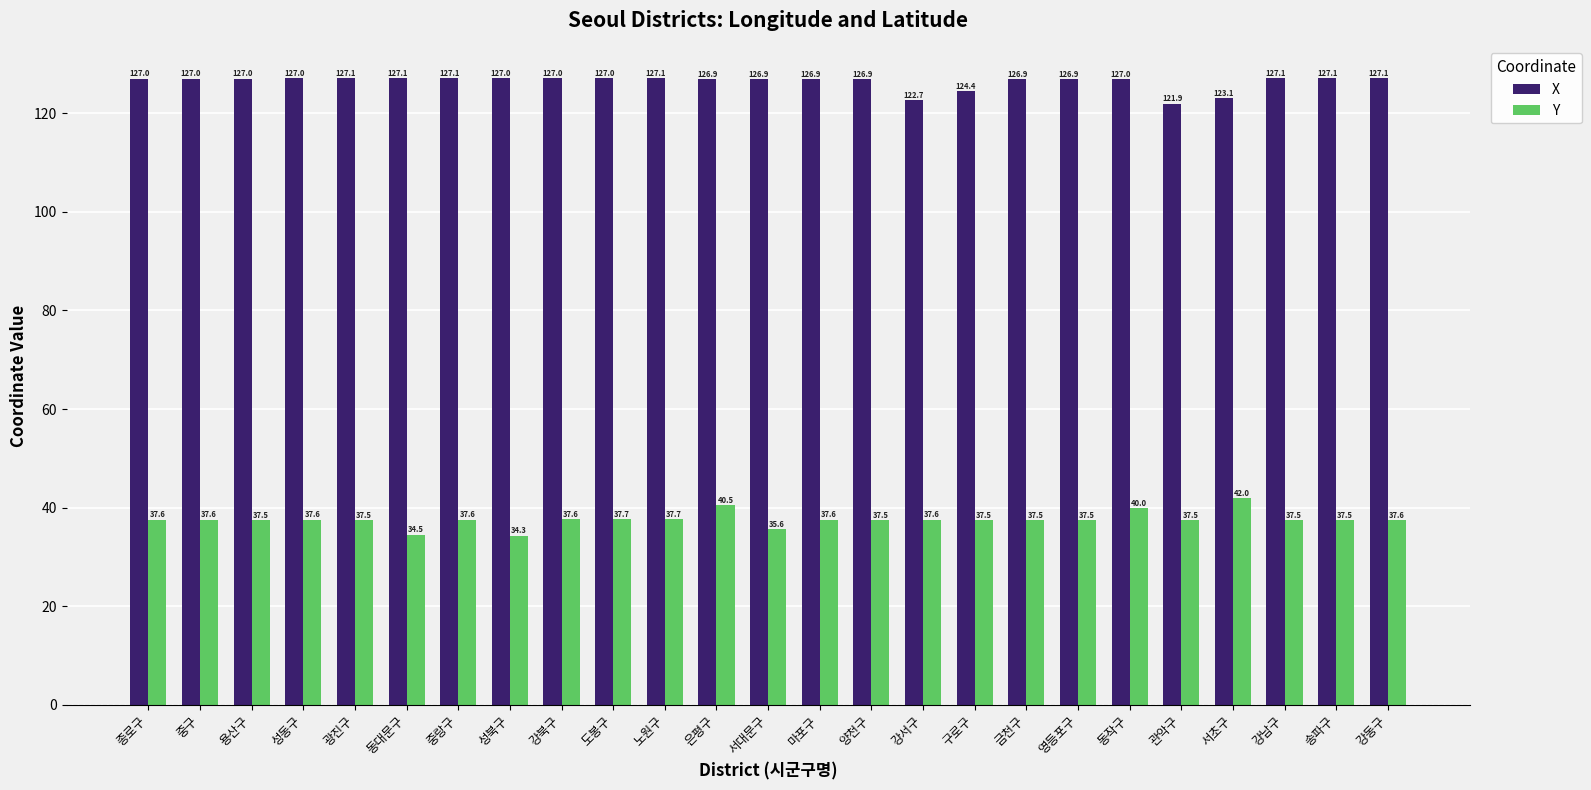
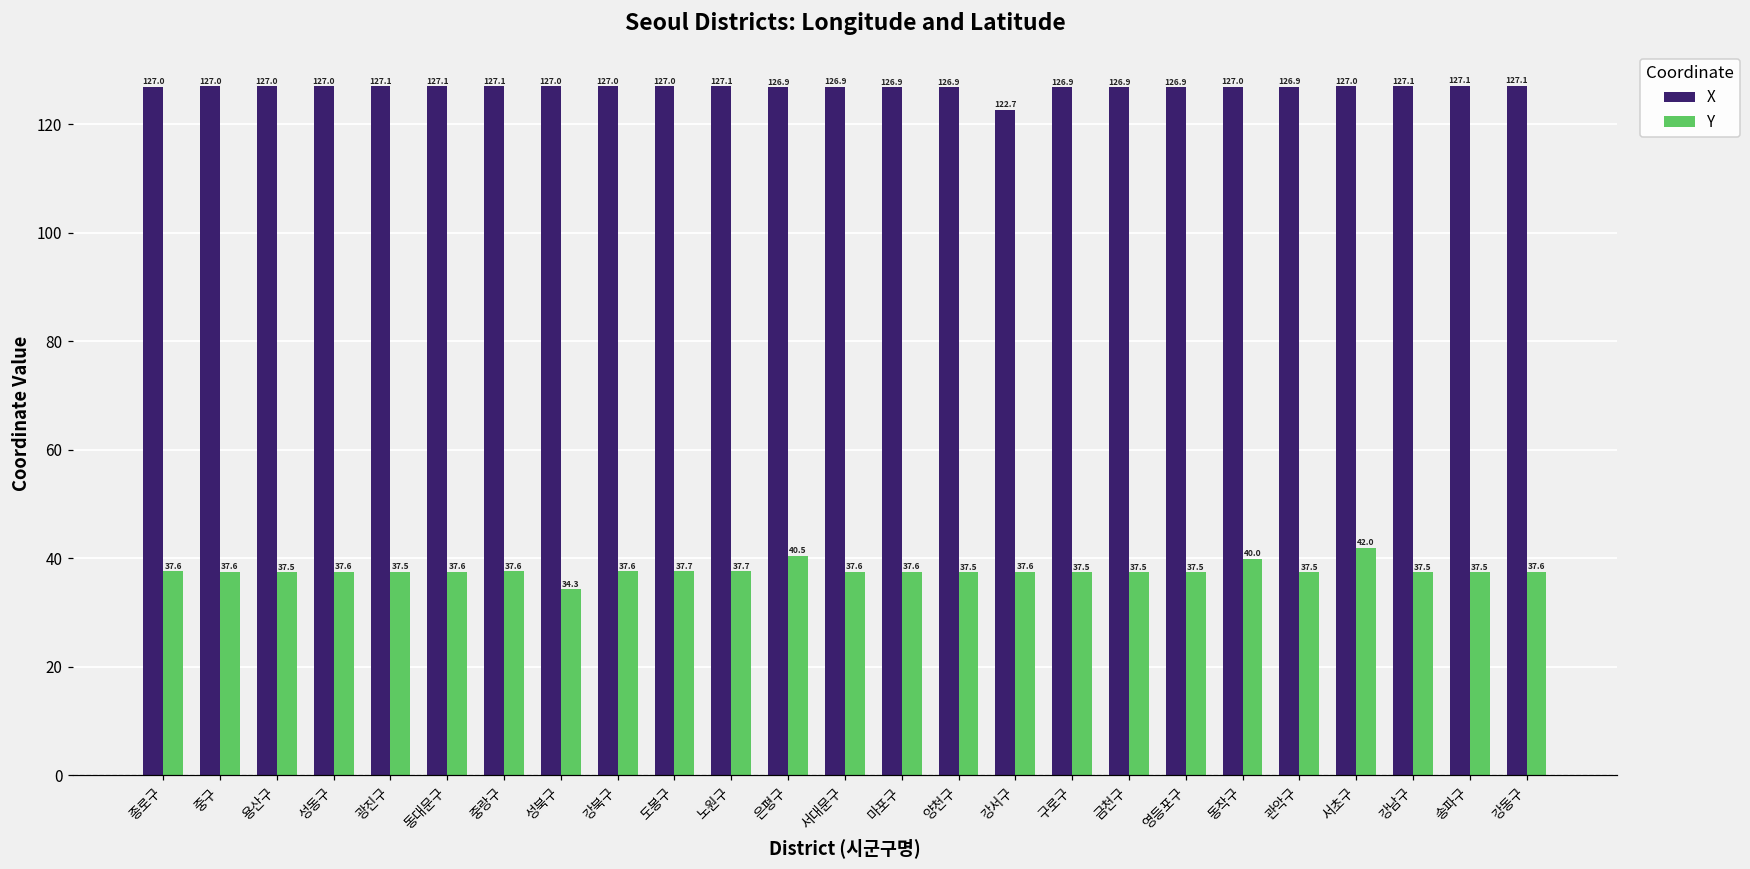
  {
    "X": {
      "종로구": 127.0,
      "중구": 127.0,
      "용산구": 127.0,
      "성동구": 127.0,
      "광진구": 127.1,
      "동대문구": 127.1,
      "중랑구": 127.1,
      "성북구": 127.0,
      "강북구": 127.0,
      "도봉구": 127.0,
      "노원구": 127.1,
      "은평구": 126.9,
      "서대문구": 126.9,
      "마포구": 126.9,
      "양천구": 126.9,
      "강서구": 122.7,
-     "구로구": 124.4,
+     "구로구": 126.9,
      "금천구": 126.9,
      "영등포구": 126.9,
      "동작구": 127.0,
-     "관악구": 121.9,
-     "서초구": 123.1,
+     "관악구": 126.9,
+     "서초구": 127.0,
      "강남구": 127.1,
      "송파구": 127.1,
      "강동구": 127.1
    },
    "Y": {
      "종로구": 37.6,
      "중구": 37.6,
      "용산구": 37.5,
      "성동구": 37.6,
      "광진구": 37.5,
-     "동대문구": 34.5,
+     "동대문구": 37.6,
      "중랑구": 37.6,
      "성북구": 34.3,
      "강북구": 37.6,
      "도봉구": 37.7,
      "노원구": 37.7,
      "은평구": 40.5,
-     "서대문구": 35.6,
+     "서대문구": 37.6,
      "마포구": 37.6,
      "양천구": 37.5,
      "강서구": 37.6,
      "구로구": 37.5,
      "금천구": 37.5,
      "영등포구": 37.5,
      "동작구": 40.0,
      "관악구": 37.5,
      "서초구": 42.0,
      "강남구": 37.5,
      "송파구": 37.5,
      "강동구": 37.6
    }
  }
